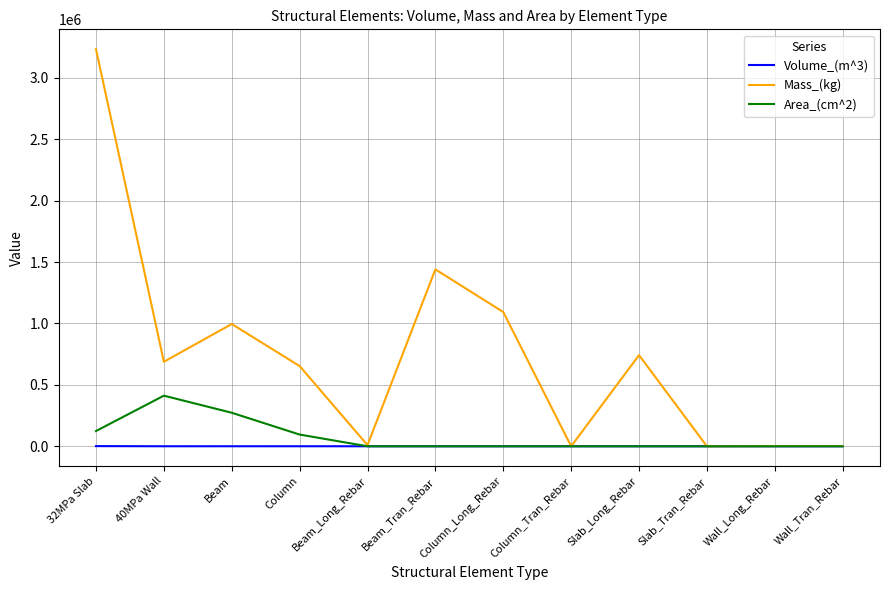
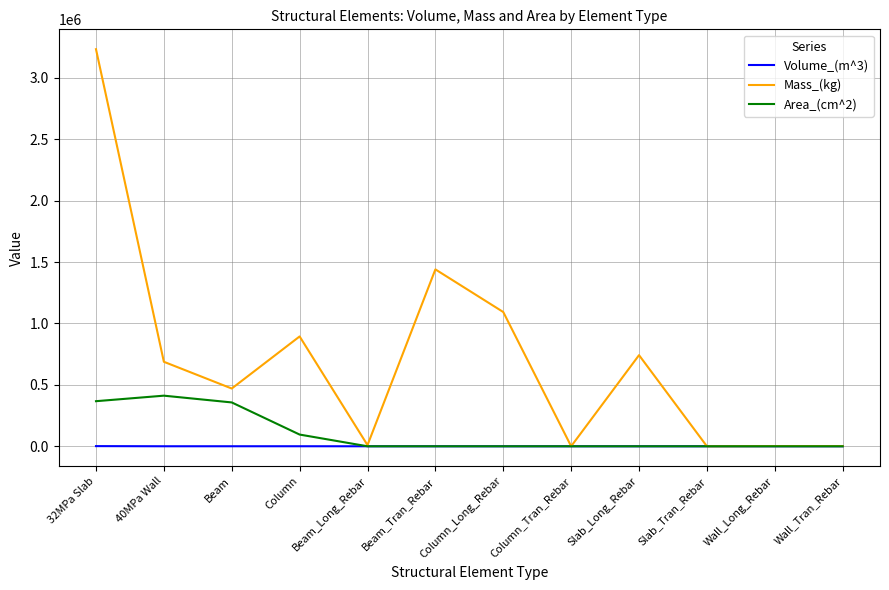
  {
    "Volume_(m^3)": {
      "32MPa Slab": 0,
      "40MPa Wall": 0,
      "Beam": 0,
      "Column": 0
    },
    "Mass_(kg)": {
      "32MPa Slab": 3230000,
      "40MPa Wall": 690000,
-     "Beam": 1000000,
-     "Column": 650000,
+     "Beam": 470000,
+     "Column": 890000,
      "Beam_Tran_Rebar": 1440000,
      "Column_Long_Rebar": 1090000,
      "Slab_Long_Rebar": 740000
    },
    "Area_(cm^2)": {
-     "32MPa Slab": 120000,
+     "32MPa Slab": 370000,
      "40MPa Wall": 410000,
-     "Beam": 270000,
+     "Beam": 360000,
      "Column": 100000
    }
  }
